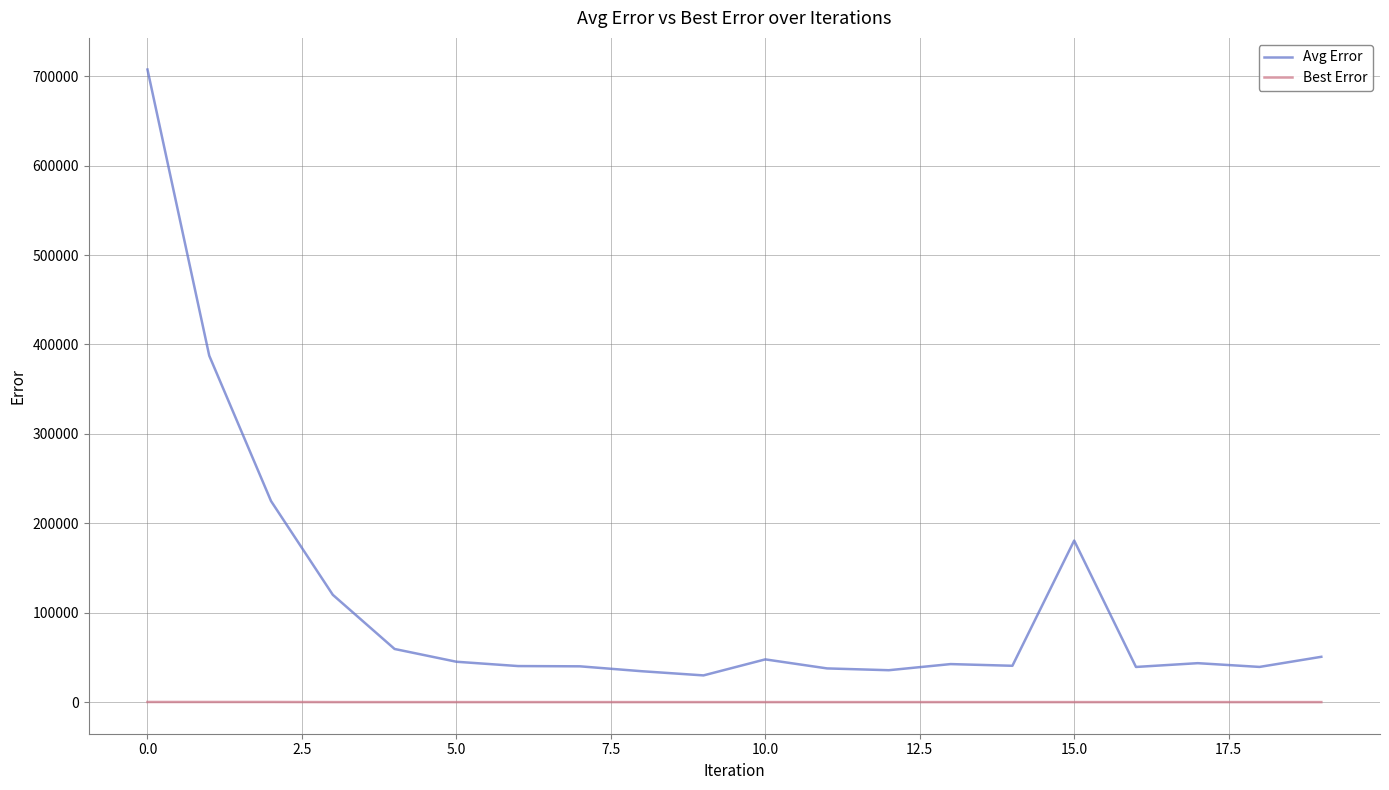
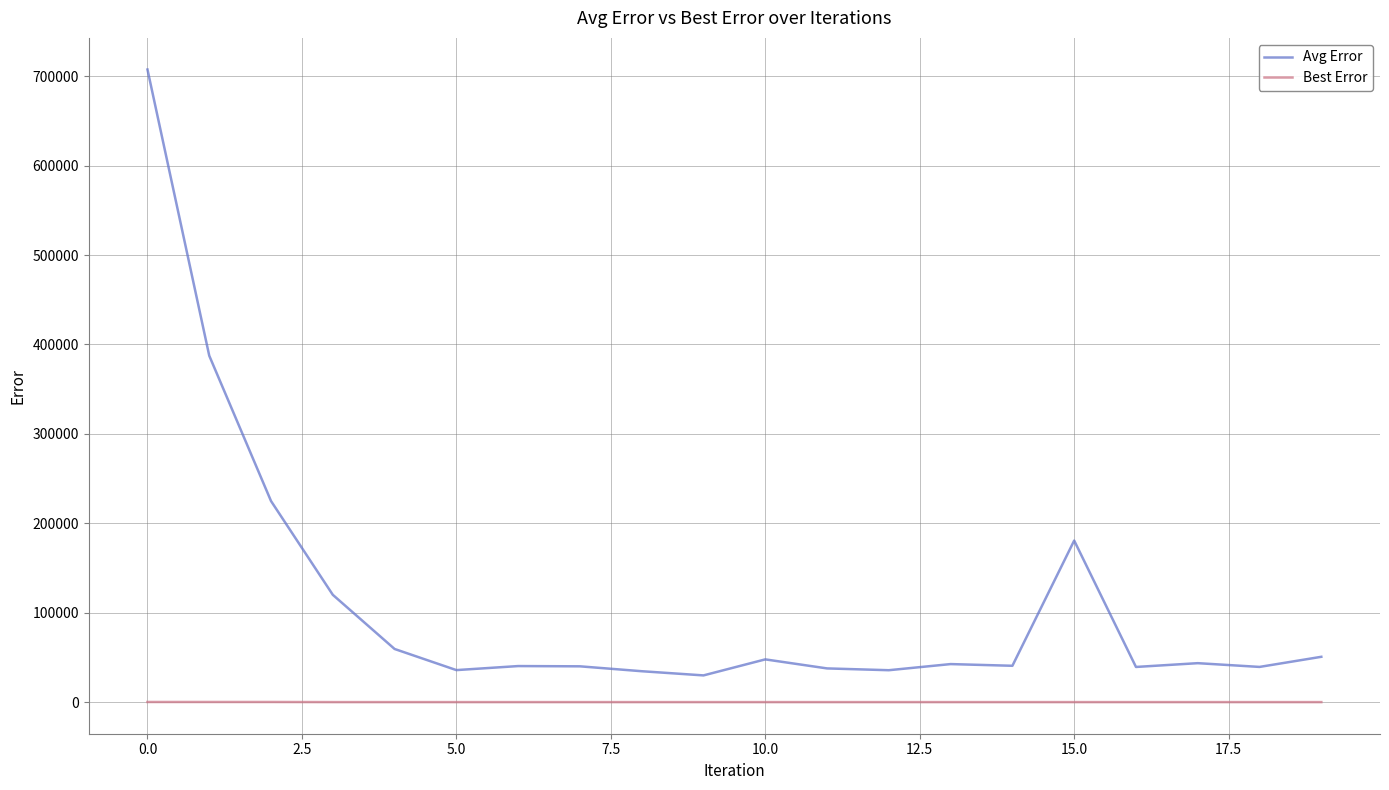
  {
    "Avg Error": {
      "0.0": 710000,
-     "5.0": 50000,
+     "5.0": 40000,
      "10.0": 50000,
      "15.0": 180000
    },
    "Best Error": {
      "0.0": 0,
      "5.0": 0,
      "10.0": 0,
      "15.0": 0
    }
  }
